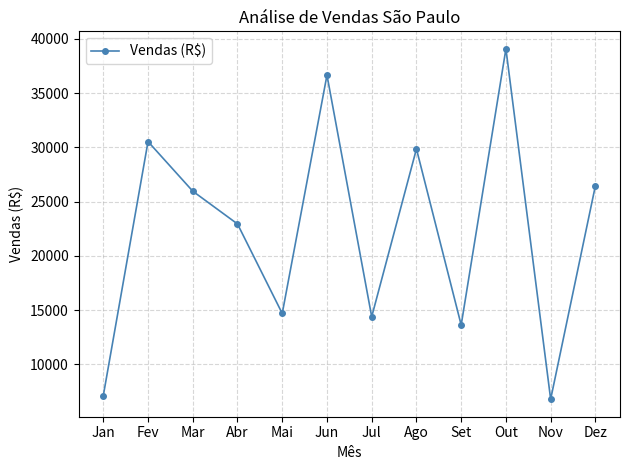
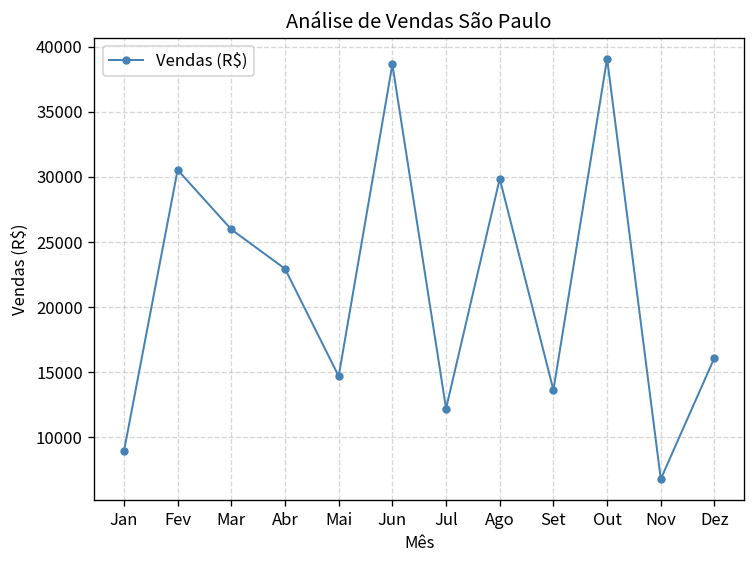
  {
-   "Jan": 7100,
+   "Jan": 8900,
    "Fev": 30500,
    "Mar": 26000,
    "Abr": 23000,
    "Mai": 14700,
-   "Jun": 36700,
-   "Jul": 14400,
+   "Jun": 38600,
+   "Jul": 12200,
    "Ago": 29900,
    "Set": 13600,
    "Out": 39100,
    "Nov": 6800,
-   "Dez": 26500
+   "Dez": 16100
  }
